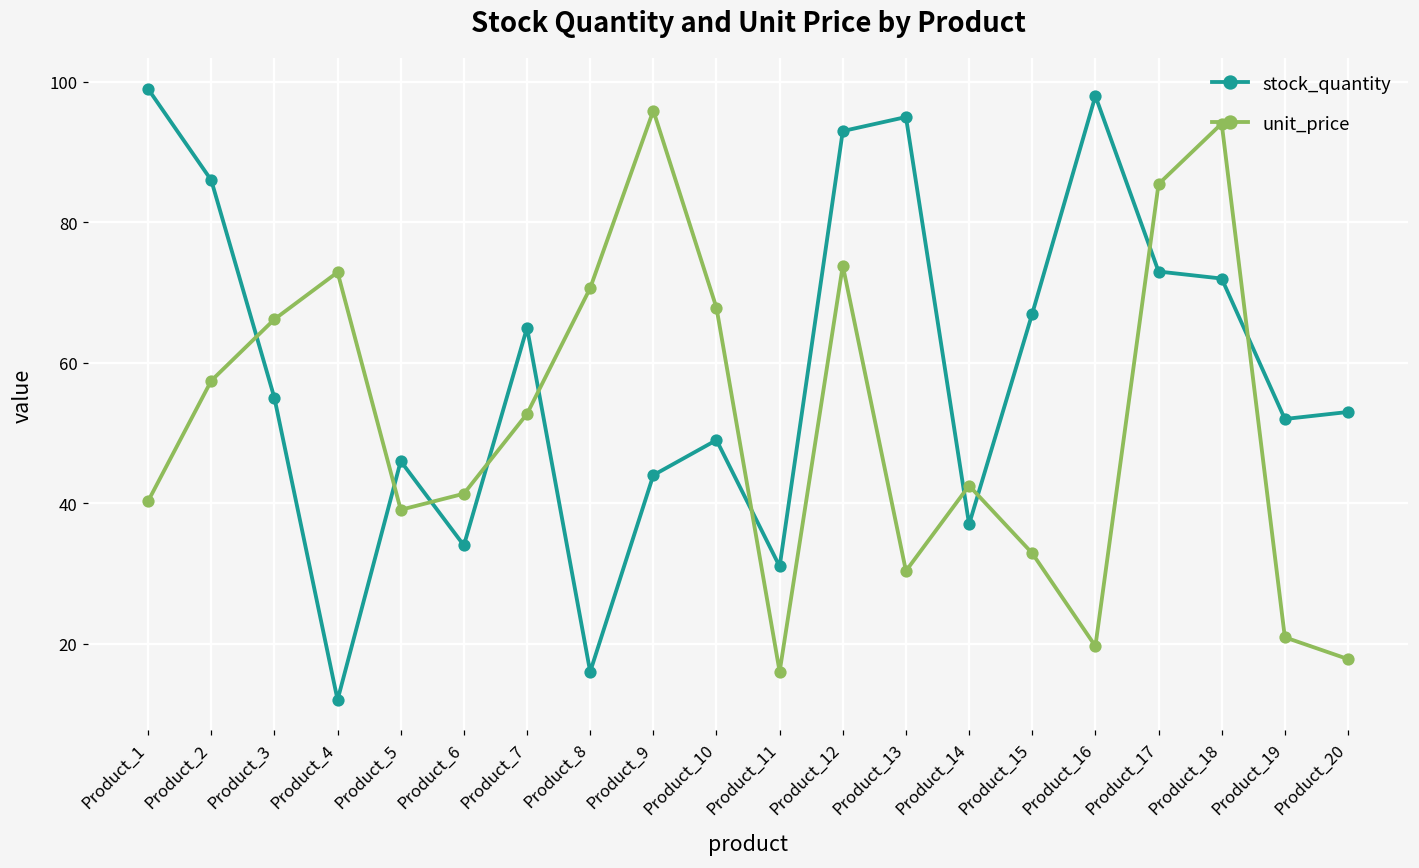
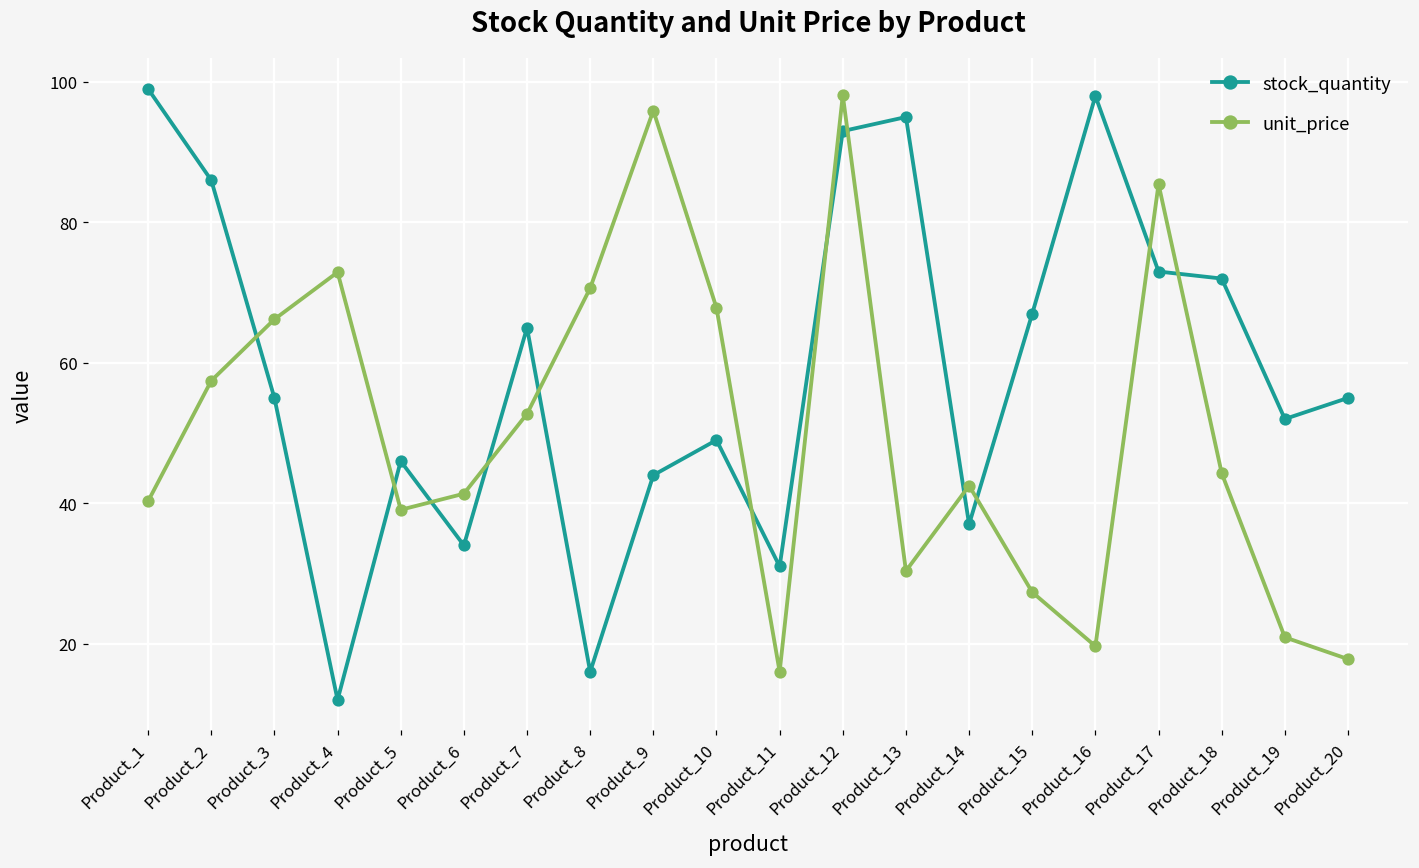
  {
    "stock_quantity": {
      "Product_1": 99,
      "Product_2": 86,
      "Product_3": 55,
      "Product_4": 12,
      "Product_5": 46,
      "Product_6": 34,
      "Product_7": 65,
      "Product_8": 16,
      "Product_9": 44,
      "Product_10": 49,
      "Product_11": 31,
      "Product_12": 93,
      "Product_13": 95,
      "Product_14": 37,
      "Product_15": 67,
      "Product_16": 98,
      "Product_17": 73,
      "Product_18": 72,
      "Product_19": 52,
-     "Product_20": 53
+     "Product_20": 55
    },
    "unit_price": {
      "Product_1": 40,
      "Product_2": 57,
      "Product_3": 66,
      "Product_4": 73,
      "Product_5": 39,
      "Product_6": 41,
      "Product_7": 53,
      "Product_8": 71,
      "Product_9": 96,
      "Product_10": 68,
      "Product_11": 16,
-     "Product_12": 74,
+     "Product_12": 98,
      "Product_13": 30,
      "Product_14": 43,
-     "Product_15": 33,
+     "Product_15": 27,
      "Product_16": 20,
      "Product_17": 85,
-     "Product_18": 94,
+     "Product_18": 44,
      "Product_19": 21,
      "Product_20": 18
    }
  }
